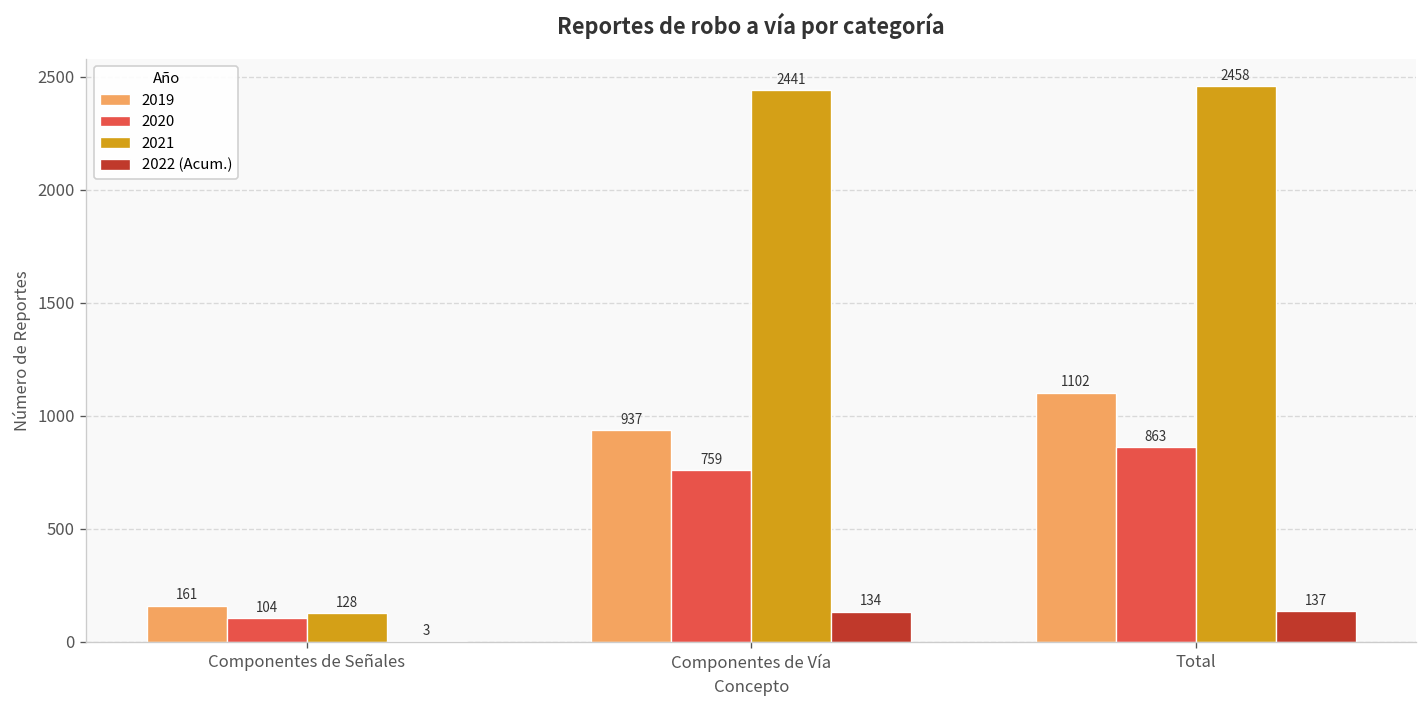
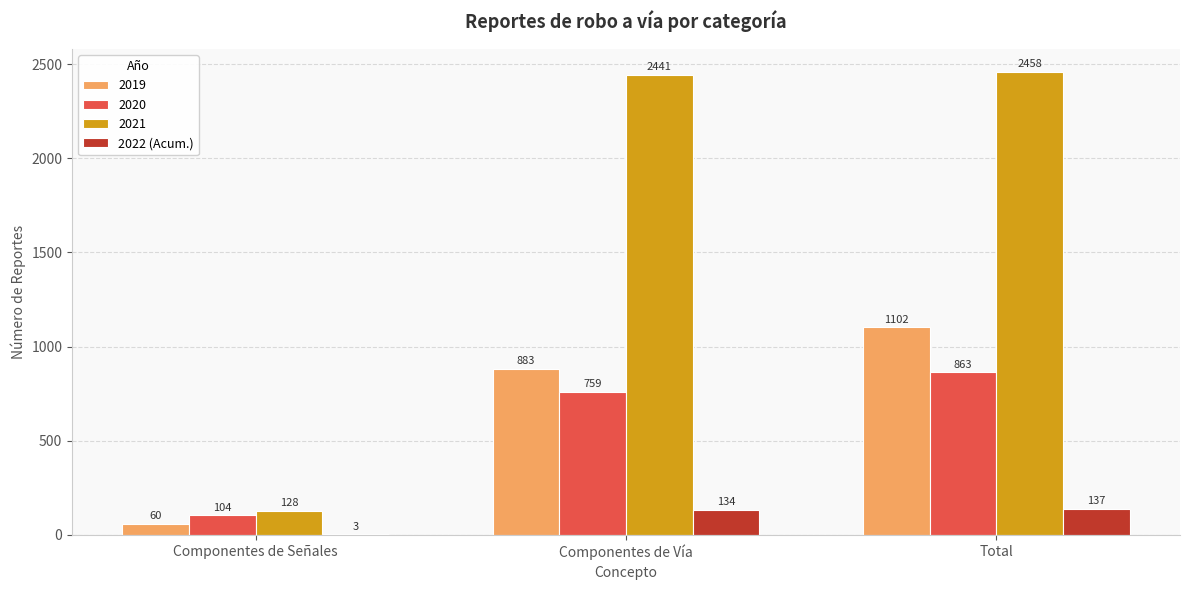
  {
    "2019": {
-     "Componentes de Señales": 161,
-     "Componentes de Vía": 937,
+     "Componentes de Señales": 60,
+     "Componentes de Vía": 883,
      "Total": 1102
    },
    "2021": {
      "Componentes de Señales": 128,
      "Componentes de Vía": 2441,
      "Total": 2458
    }
  }
